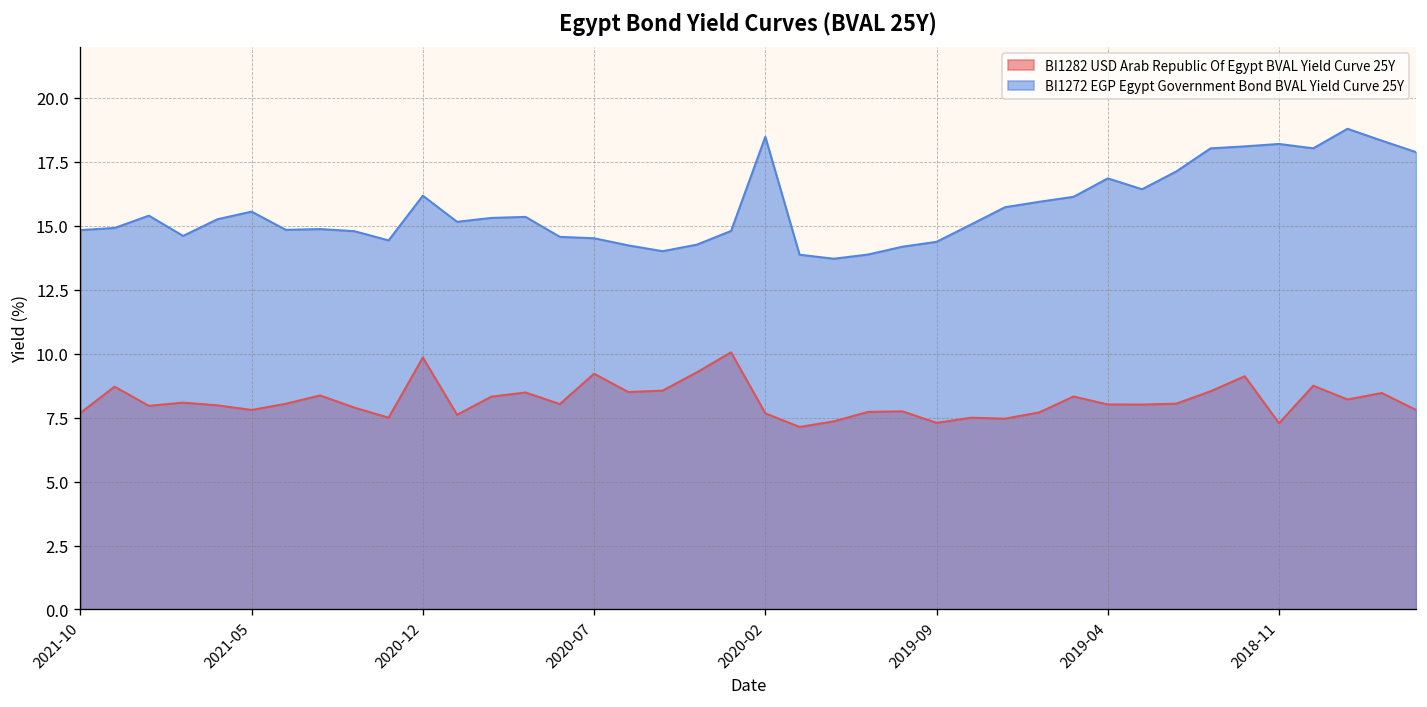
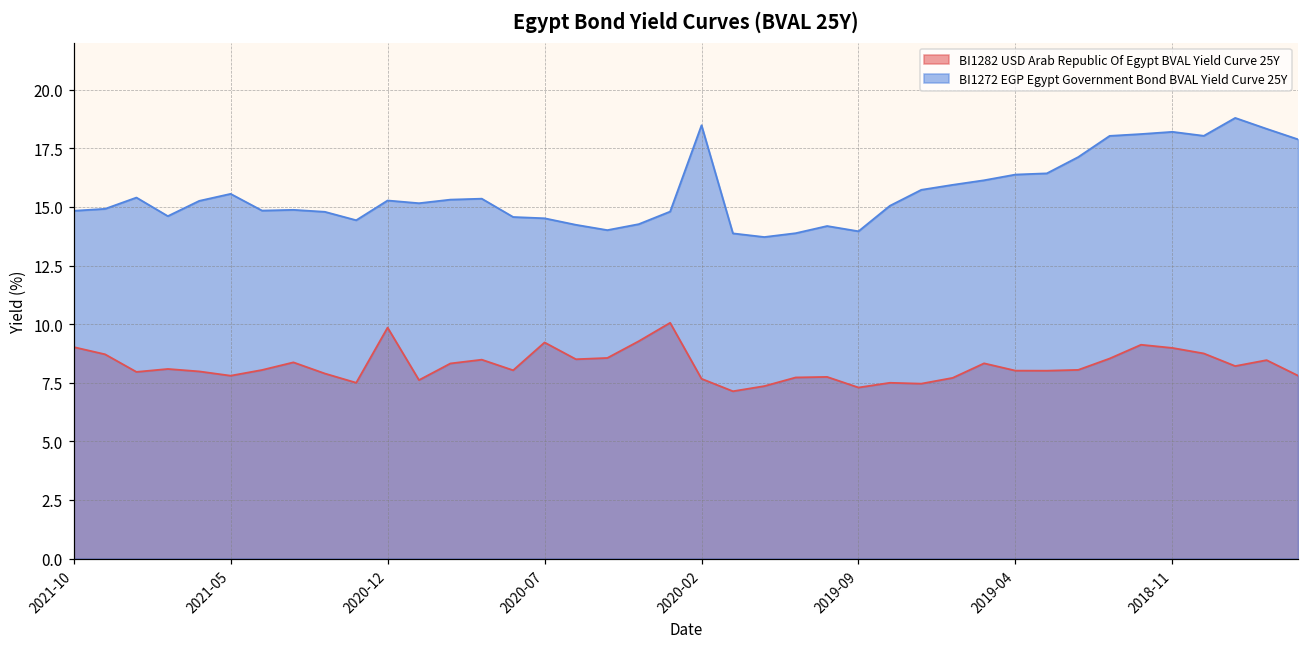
  {
    "BI1282 USD Arab Republic Of Egypt BVAL Yield Curve 25Y": {
-     "2021-10": 7.7,
+     "2021-10": 9.0,
      "2021-05": 7.8,
      "2020-12": 9.9,
      "2020-07": 9.2,
      "2020-02": 7.7,
      "2019-09": 7.3,
      "2019-04": 8.0,
-     "2018-11": 7.3
+     "2018-11": 9.0
    },
    "BI1272 EGP Egypt Government Bond BVAL Yield Curve 25Y": {
      "2021-10": 14.8,
      "2021-05": 15.6,
-     "2020-12": 16.2,
+     "2020-12": 15.3,
      "2020-07": 14.5,
      "2020-02": 18.5,
-     "2019-09": 14.4,
-     "2019-04": 16.9,
+     "2019-09": 14.0,
+     "2019-04": 16.4,
      "2018-11": 18.2
    }
  }
